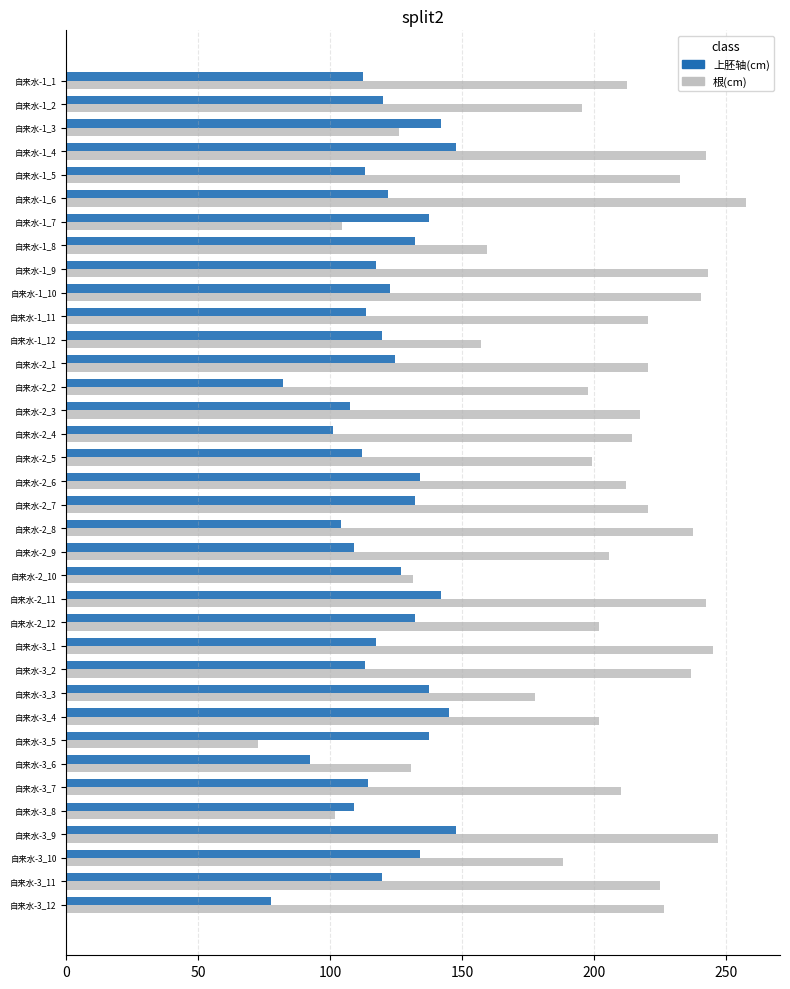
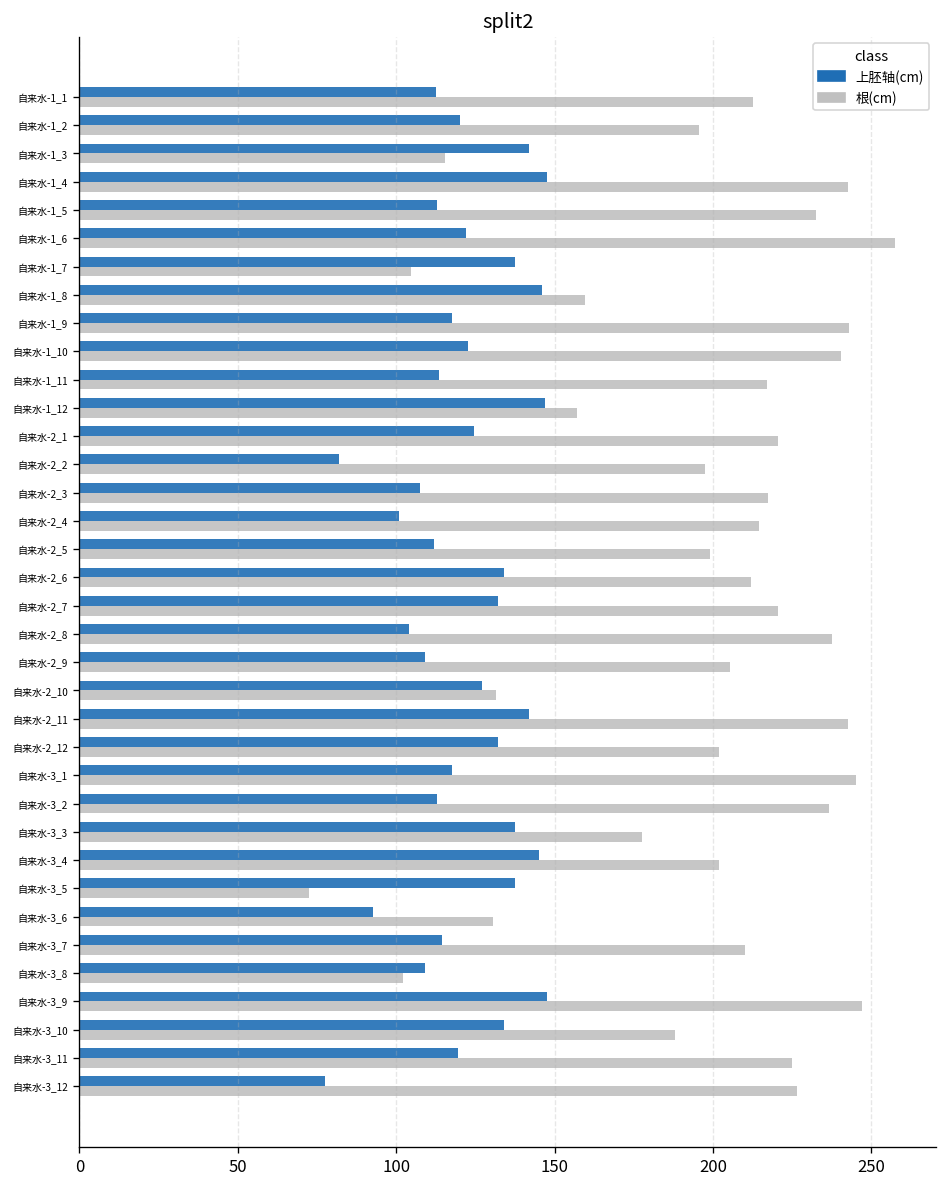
  {
    "上胚轴(cm)": {
      "自来水-1_1": 113,
      "自来水-1_2": 120,
      "自来水-1_3": 142,
      "自来水-1_4": 148,
      "自来水-1_5": 113,
      "自来水-1_6": 122,
      "自来水-1_7": 138,
-     "自来水-1_8": 132,
+     "自来水-1_8": 146,
      "自来水-1_9": 118,
      "自来水-1_10": 123,
      "自来水-1_11": 114,
-     "自来水-1_12": 120,
+     "自来水-1_12": 147,
      "自来水-2_1": 125,
      "自来水-2_2": 82,
      "自来水-2_3": 108,
      "自来水-2_4": 101,
      "自来水-2_5": 112,
      "自来水-2_6": 134,
      "自来水-2_7": 132,
      "自来水-2_8": 104,
      "自来水-2_9": 109,
      "自来水-2_10": 127,
      "自来水-2_11": 142,
      "自来水-2_12": 132,
      "自来水-3_1": 118,
      "自来水-3_2": 113,
      "自来水-3_3": 138,
      "自来水-3_4": 145,
      "自来水-3_5": 138,
      "自来水-3_6": 93,
      "自来水-3_7": 115,
      "自来水-3_8": 109,
      "自来水-3_9": 148,
      "自来水-3_10": 134,
      "自来水-3_11": 120,
      "自来水-3_12": 78
    },
    "根(cm)": {
      "自来水-1_1": 213,
      "自来水-1_2": 196,
-     "自来水-1_3": 126,
+     "自来水-1_3": 116,
      "自来水-1_4": 242,
      "自来水-1_5": 233,
      "自来水-1_6": 258,
      "自来水-1_7": 105,
      "自来水-1_8": 160,
      "自来水-1_9": 243,
      "自来水-1_10": 240,
-     "自来水-1_11": 221,
+     "自来水-1_11": 217,
      "自来水-1_12": 157,
      "自来水-2_1": 221,
      "自来水-2_2": 198,
      "自来水-2_3": 217,
      "自来水-2_4": 215,
      "自来水-2_5": 199,
      "自来水-2_6": 212,
      "自来水-2_7": 221,
      "自来水-2_8": 238,
      "自来水-2_9": 206,
      "自来水-2_10": 132,
      "自来水-2_11": 242,
      "自来水-2_12": 202,
      "自来水-3_1": 245,
      "自来水-3_2": 237,
      "自来水-3_3": 178,
      "自来水-3_4": 202,
      "自来水-3_5": 73,
      "自来水-3_6": 131,
      "自来水-3_7": 210,
      "自来水-3_8": 102,
      "自来水-3_9": 247,
      "自来水-3_10": 188,
      "自来水-3_11": 225,
      "自来水-3_12": 227
    }
  }
